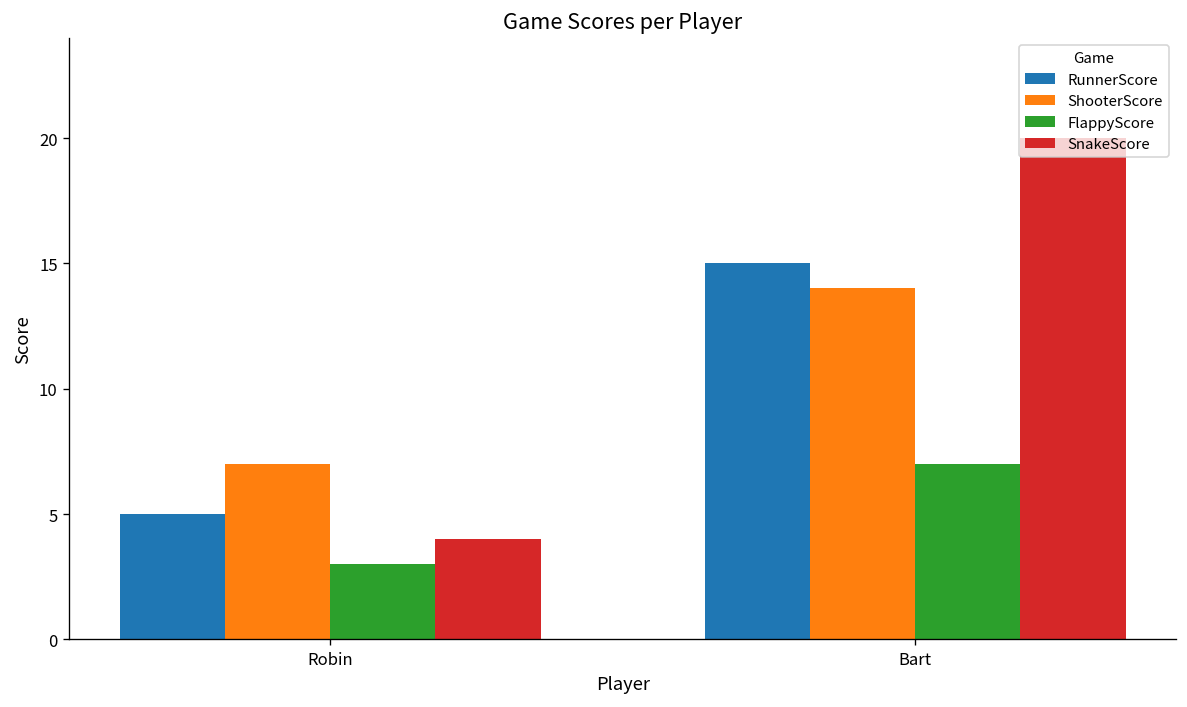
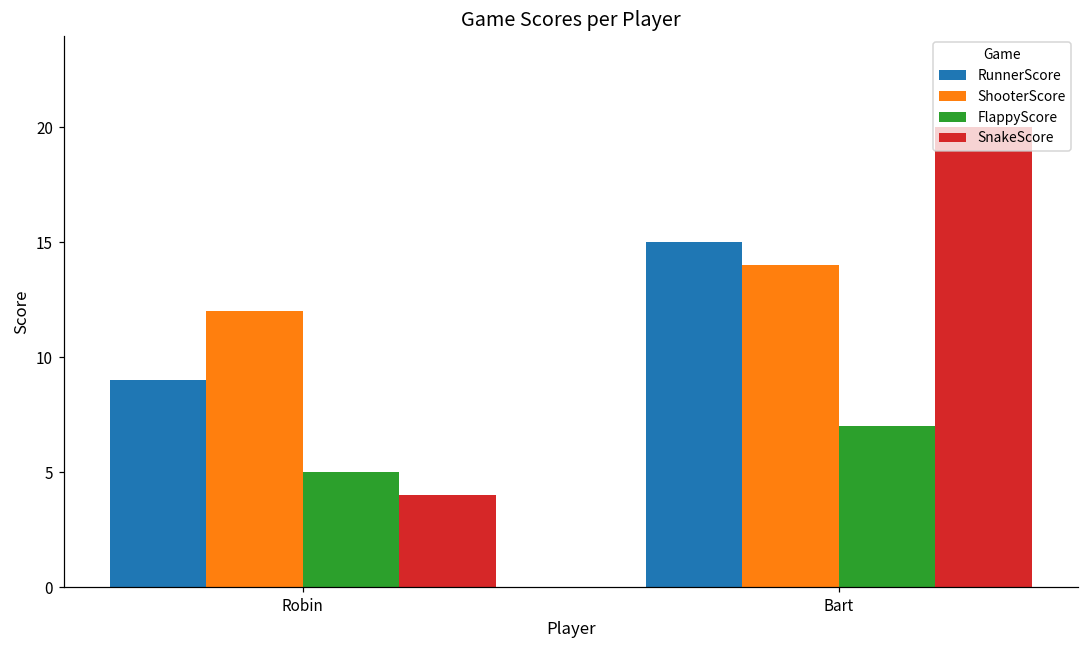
  {
    "RunnerScore": {
-     "Robin": 5,
+     "Robin": 9,
      "Bart": 15
    },
    "ShooterScore": {
-     "Robin": 7,
+     "Robin": 12,
      "Bart": 14
    },
    "FlappyScore": {
-     "Robin": 3,
+     "Robin": 5,
      "Bart": 7
    },
    "SnakeScore": {
      "Robin": 4
    }
  }
